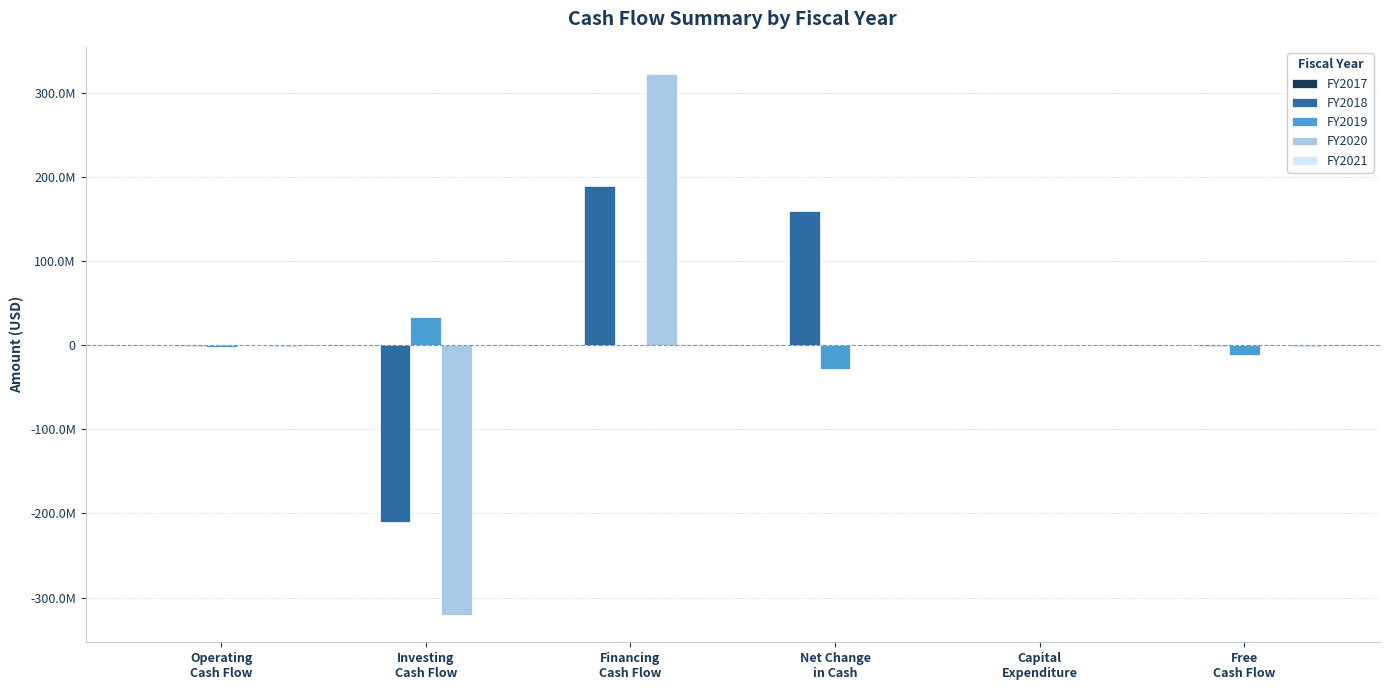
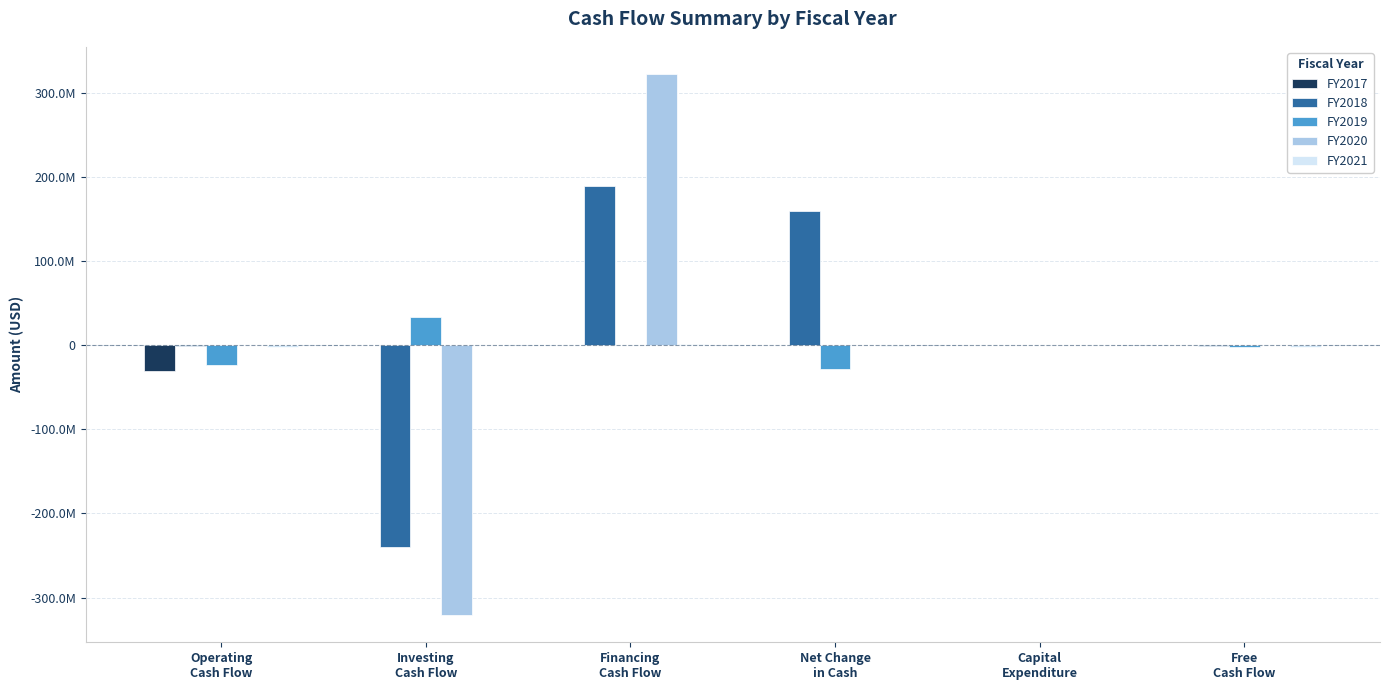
  {
    "FY2017": {
-     "Operating Cash Flow": 0,
+     "Operating Cash Flow": -30000000,
      "Investing Cash Flow": 0,
      "Capital Expenditure": 0
    },
    "FY2018": {
-     "Investing Cash Flow": -210000000,
+     "Investing Cash Flow": -240000000,
      "Financing Cash Flow": 190000000,
      "Net Change in Cash": 160000000,
      "Capital Expenditure": 0
    },
    "FY2019": {
-     "Operating Cash Flow": 0,
+     "Operating Cash Flow": -20000000,
      "Investing Cash Flow": 30000000,
      "Financing Cash Flow": 0,
      "Net Change in Cash": -30000000,
      "Capital Expenditure": 0,
-     "Free Cash Flow": -10000000
+     "Free Cash Flow": 0
    }
  }
